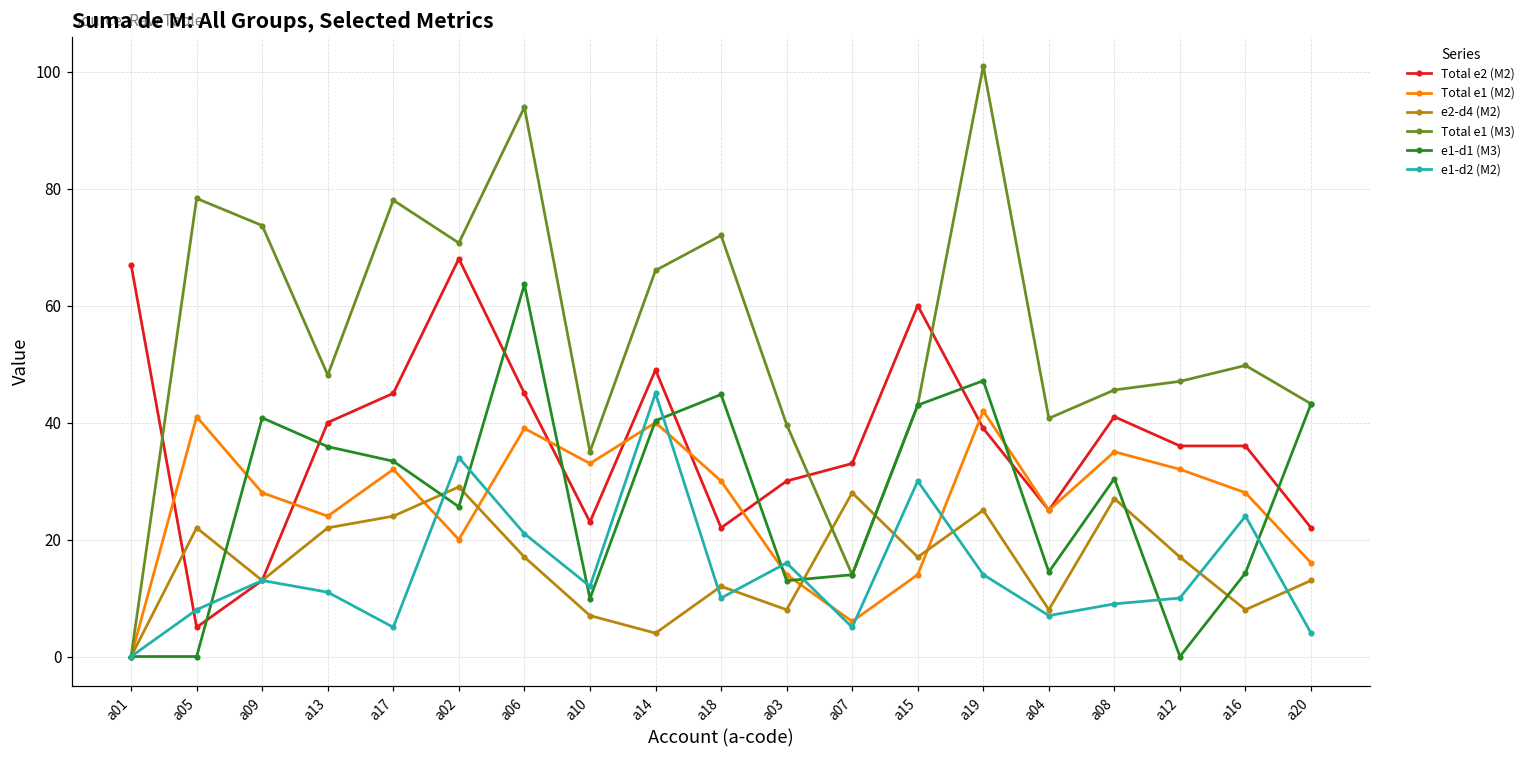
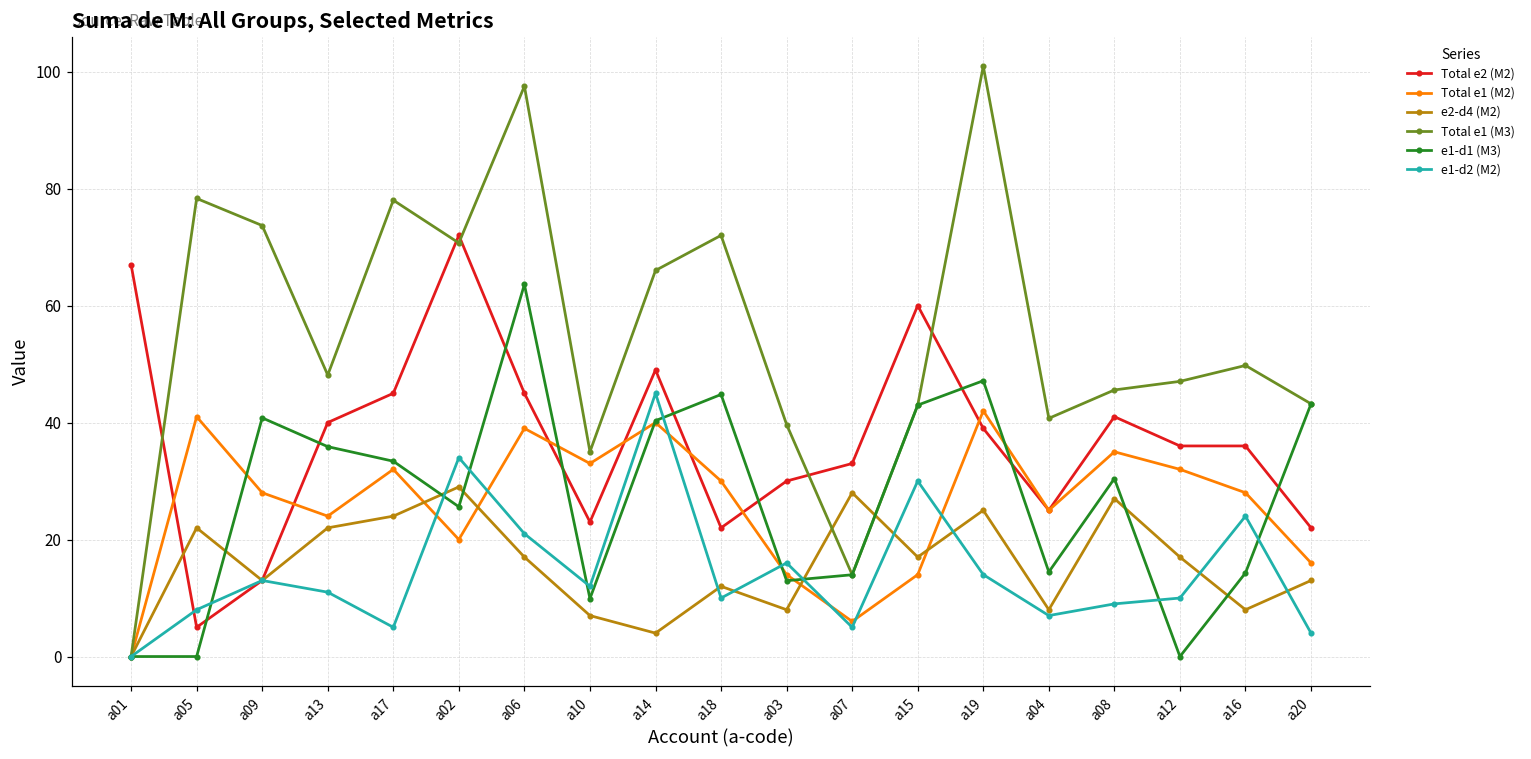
  {
    "Total e2 (M2)": {
      "a01": 67,
      "a05": 5,
      "a13": 40,
      "a17": 45,
-     "a02": 68,
+     "a02": 72,
      "a06": 45,
      "a10": 23,
      "a14": 49,
      "a18": 22,
      "a03": 30,
      "a07": 33,
      "a15": 60,
      "a19": 39,
      "a08": 41,
      "a12": 36,
      "a16": 36,
      "a20": 22
    },
    "Total e1 (M2)": {
      "a05": 41,
      "a09": 28,
      "a13": 24,
      "a17": 32,
      "a02": 20,
      "a06": 39,
      "a10": 33,
      "a18": 30,
      "a03": 14,
      "a07": 6,
      "a15": 14,
      "a19": 42,
      "a08": 35,
      "a12": 32,
      "a16": 28,
      "a20": 16
    },
    "e2-d4 (M2)": {
      "a05": 22,
      "a13": 22,
      "a17": 24,
      "a02": 29,
      "a06": 17,
      "a10": 7,
      "a14": 4,
      "a18": 12,
      "a03": 8,
      "a07": 28,
      "a15": 17,
      "a19": 25,
      "a04": 8,
      "a08": 27,
      "a12": 17,
      "a16": 8,
      "a20": 13
    },
    "Total e1 (M3)": {
      "a05": 78,
      "a09": 74,
      "a13": 48,
      "a17": 78,
      "a02": 71,
-     "a06": 94,
+     "a06": 98,
      "a10": 35,
      "a14": 66,
      "a18": 72,
      "a03": 40,
      "a19": 101,
      "a04": 41,
      "a08": 46,
      "a12": 47,
      "a16": 50
    },
    "e1-d1 (M3)": {
      "a05": 0,
      "a09": 41,
      "a13": 36,
      "a17": 33,
      "a02": 26,
      "a06": 64,
      "a10": 10,
      "a18": 45,
      "a03": 13,
      "a19": 47,
      "a04": 14,
      "a08": 30,
      "a12": 0,
      "a16": 14
    },
    "e1-d2 (M2)": {
      "a05": 8,
      "a13": 11,
      "a17": 5,
      "a02": 34,
      "a06": 21,
      "a10": 12,
      "a14": 45,
      "a18": 10,
      "a03": 16,
      "a07": 5,
      "a15": 30,
      "a19": 14,
      "a04": 7,
      "a08": 9,
      "a12": 10,
      "a16": 24,
      "a20": 4
    }
  }
